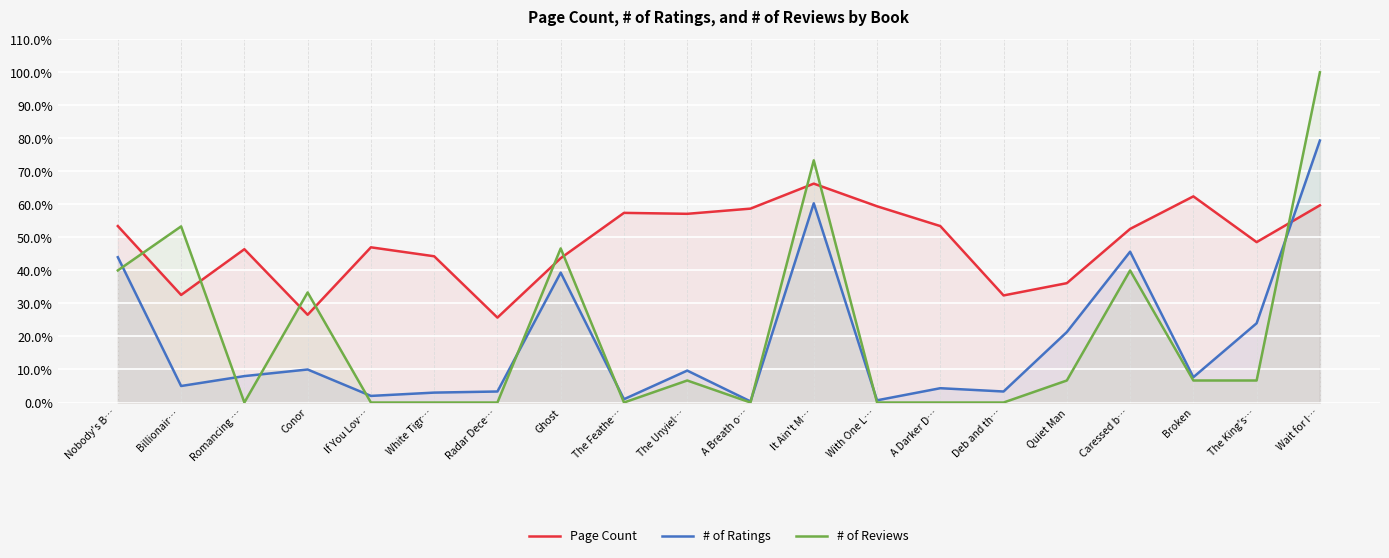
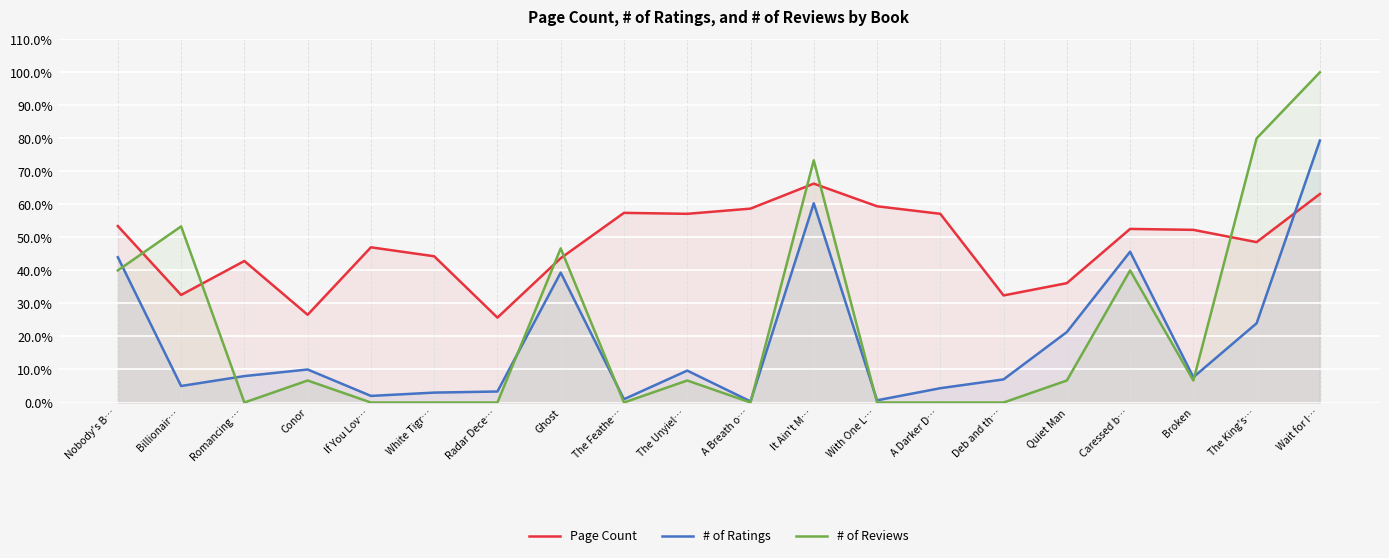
  {
    "Page Count": {
      "Nobody's B…": "53%",
      "Billionair…": "33%",
-     "Romancing …": "46%",
+     "Romancing …": "43%",
      "Conor": "27%",
      "If You Lov…": "47%",
      "White Tigr…": "44%",
      "Radar Dece…": "26%",
      "Ghost": "44%",
      "The Feathe…": "57%",
      "The Unyiel…": "57%",
      "A Breath o…": "59%",
      "It Ain't M…": "66%",
      "With One L…": "59%",
-     "A Darker D…": "53%",
+     "A Darker D…": "57%",
      "Deb and th…": "32%",
      "Quiet Man": "36%",
      "Caressed b…": "53%",
-     "Broken": "62%",
+     "Broken": "52%",
      "The King's…": "49%",
-     "Wait for I…": "60%"
+     "Wait for I…": "63%"
    },
    "# of Ratings": {
      "Nobody's B…": "44%",
      "Billionair…": "5%",
      "Romancing …": "8%",
      "Conor": "10%",
      "If You Lov…": "2%",
      "White Tigr…": "3%",
      "Radar Dece…": "3%",
      "Ghost": "39%",
      "The Feathe…": "1%",
      "The Unyiel…": "10%",
      "It Ain't M…": "60%",
      "A Darker D…": "4%",
-     "Deb and th…": "3%",
+     "Deb and th…": "7%",
      "Quiet Man": "21%",
      "Caressed b…": "46%",
      "Broken": "8%",
      "The King's…": "24%",
      "Wait for I…": "79%"
    },
    "# of Reviews": {
      "Nobody's B…": "40%",
      "Billionair…": "53%",
      "Romancing …": "0%",
-     "Conor": "33%",
+     "Conor": "7%",
      "If You Lov…": "0%",
      "White Tigr…": "0%",
      "Radar Dece…": "0%",
      "Ghost": "47%",
      "The Feathe…": "0%",
      "The Unyiel…": "7%",
      "It Ain't M…": "73%",
      "A Darker D…": "0%",
      "Deb and th…": "0%",
      "Quiet Man": "7%",
      "Caressed b…": "40%",
      "Broken": "7%",
-     "The King's…": "7%",
+     "The King's…": "80%",
      "Wait for I…": "100%"
    }
  }
